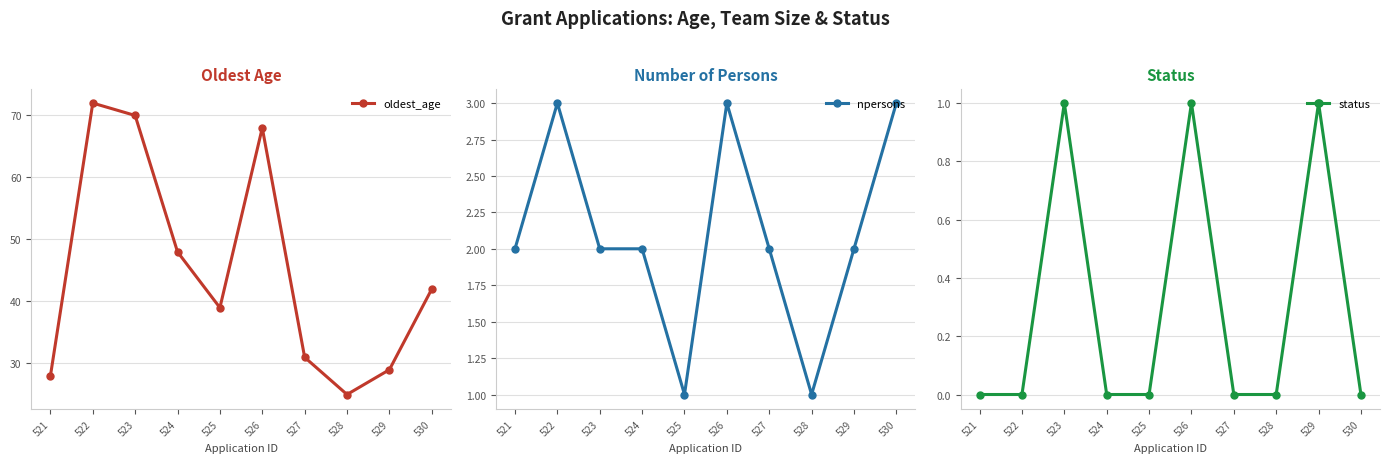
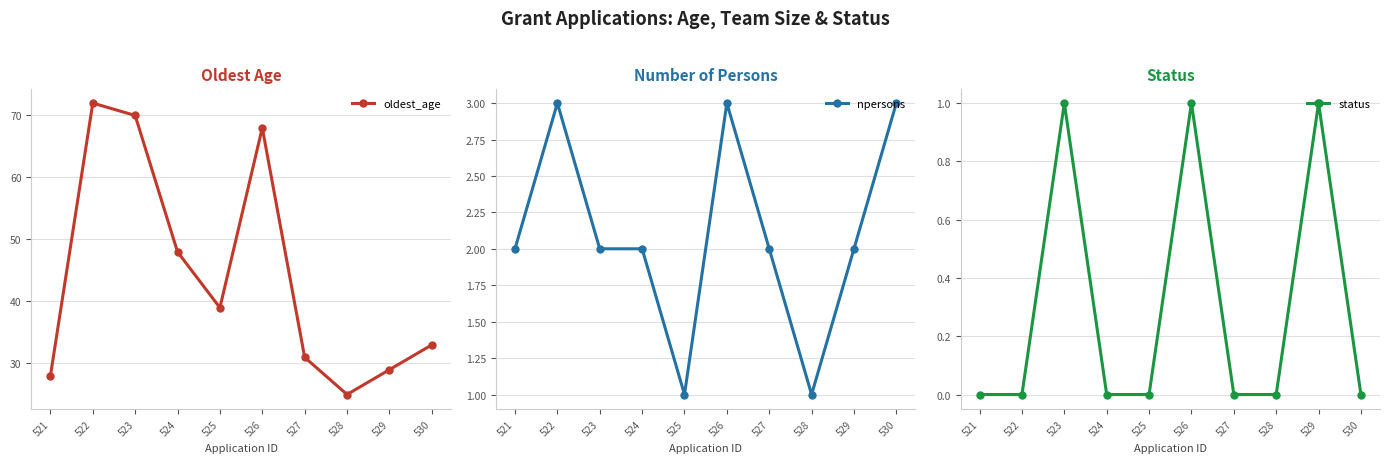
  {
    "Oldest Age": {
      "521": 28,
      "522": 72,
      "523": 70,
      "524": 48,
      "525": 39,
      "526": 68,
      "527": 31,
      "528": 25,
      "529": 29,
-     "530": 42
+     "530": 33
    },
    "Number of Persons": {
      "521": 2.00,
      "522": 3.00,
      "523": 2.00,
      "524": 2.00,
      "525": 1.00,
      "526": 3.00,
      "527": 2.00,
      "528": 1.00,
      "529": 2.00,
      "530": 3.00
    },
    "Status": {
      "521": 0.00,
      "522": 0.00,
      "523": 1.00,
      "524": 0.00,
      "525": 0.00,
      "526": 1.00,
      "527": 0.00,
      "528": 0.00,
      "529": 1.00,
      "530": 0.00
    }
  }
